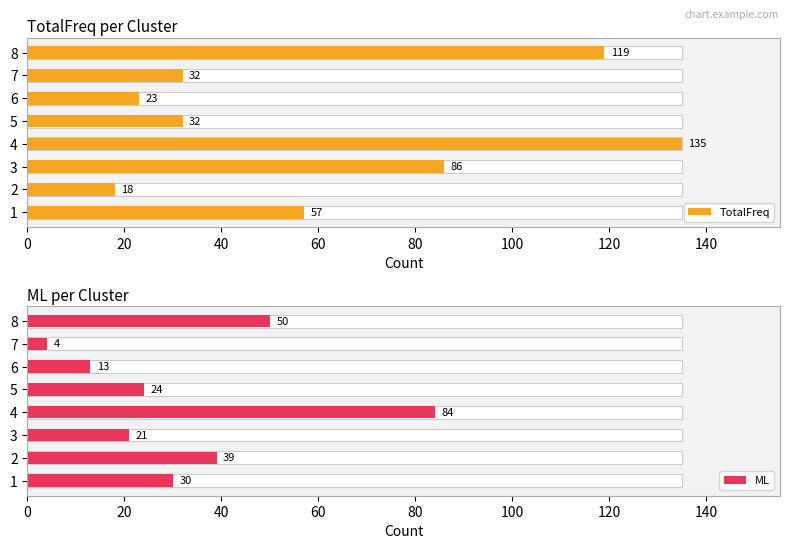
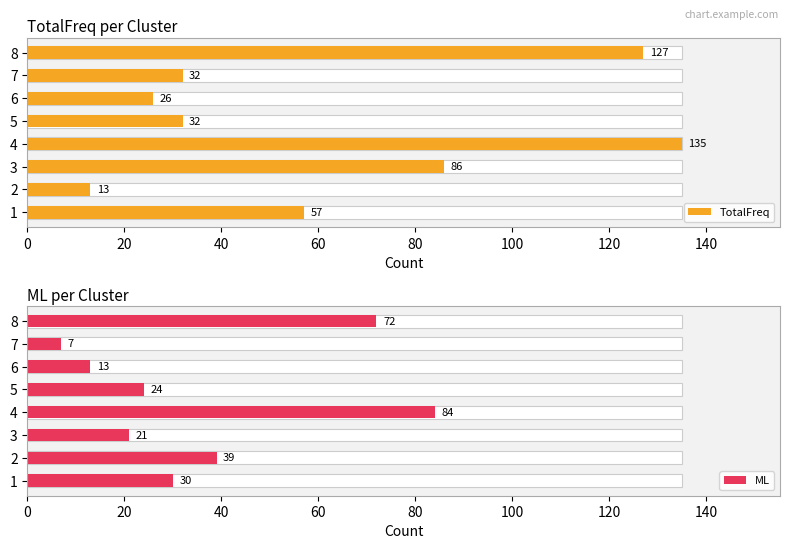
  {
    "TotalFreq per Cluster": {
      "TotalFreq": {
-       "8": 119,
-       "6": 23,
+       "8": 127,
+       "6": 26,
        "4": 135,
-       "2": 18
+       "2": 13
      }
    },
    "ML per Cluster": {
      "ML": {
-       "8": 50,
-       "7": 4
+       "8": 72,
+       "7": 7
      }
    }
  }
